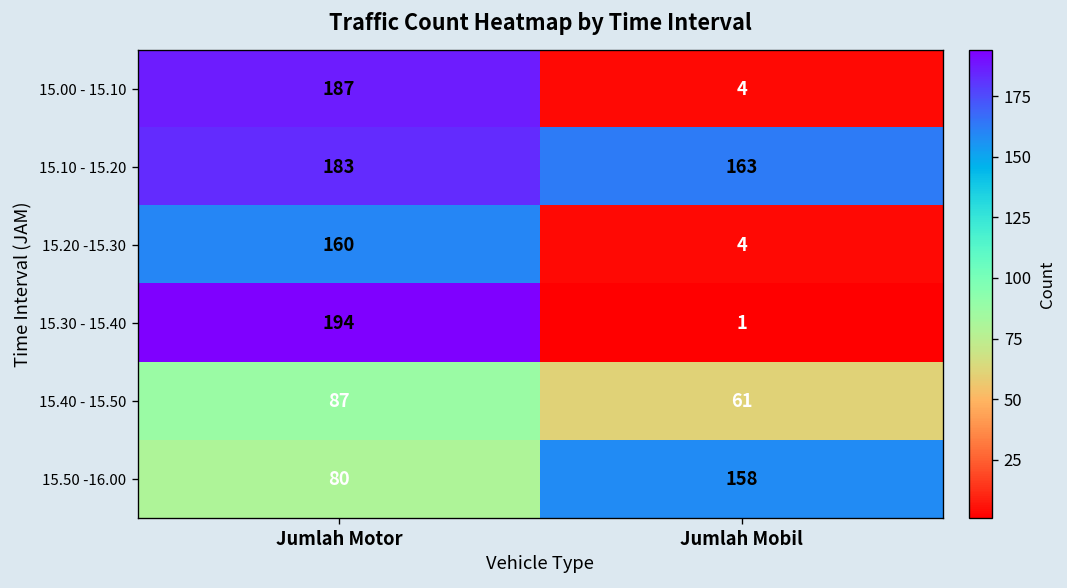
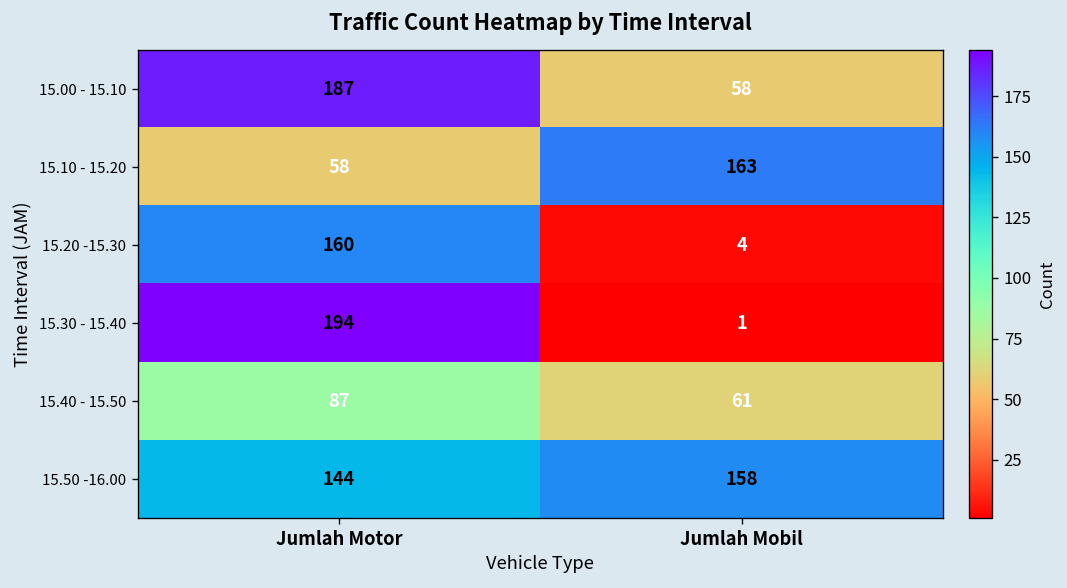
  {
    "15.00 - 15.10": {
      "Jumlah Motor": 187,
-     "Jumlah Mobil": 4
+     "Jumlah Mobil": 58
    },
    "15.10 - 15.20": {
-     "Jumlah Motor": 183,
+     "Jumlah Motor": 58,
      "Jumlah Mobil": 163
    },
    "15.20 -15.30": {
      "Jumlah Motor": 160,
      "Jumlah Mobil": 4
    },
    "15.30 - 15.40": {
      "Jumlah Motor": 194,
      "Jumlah Mobil": 1
    },
    "15.40 - 15.50": {
      "Jumlah Motor": 87,
      "Jumlah Mobil": 61
    },
    "15.50 -16.00": {
-     "Jumlah Motor": 80,
+     "Jumlah Motor": 144,
      "Jumlah Mobil": 158
    }
  }
